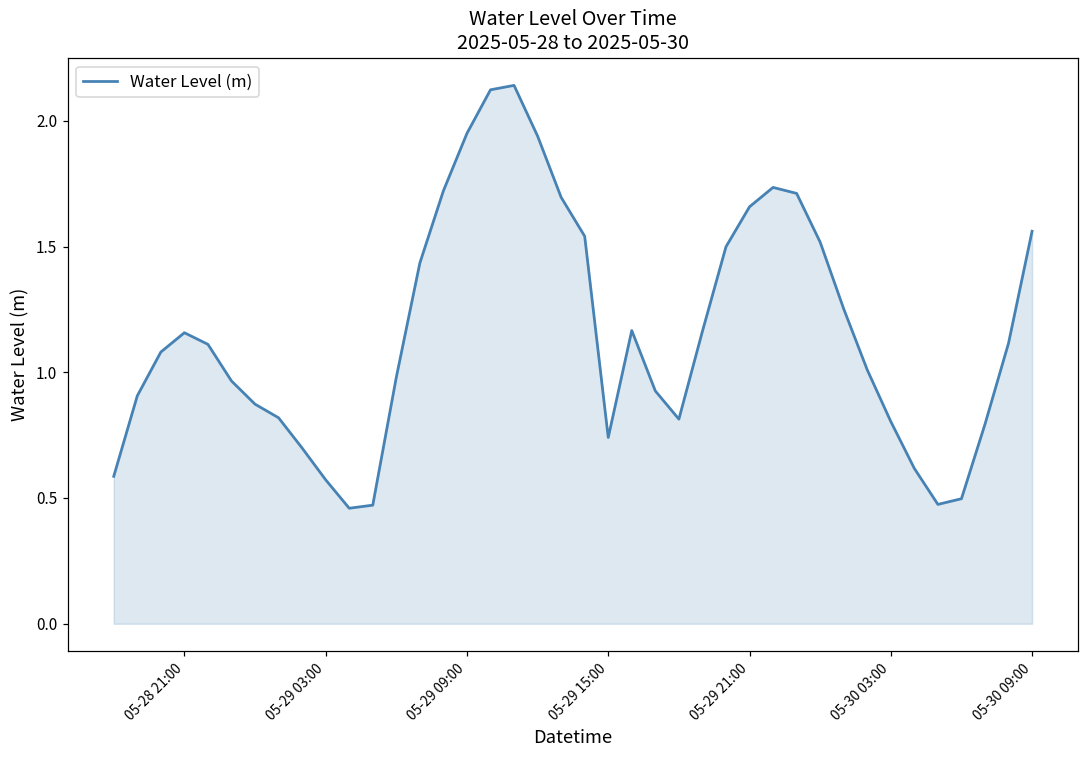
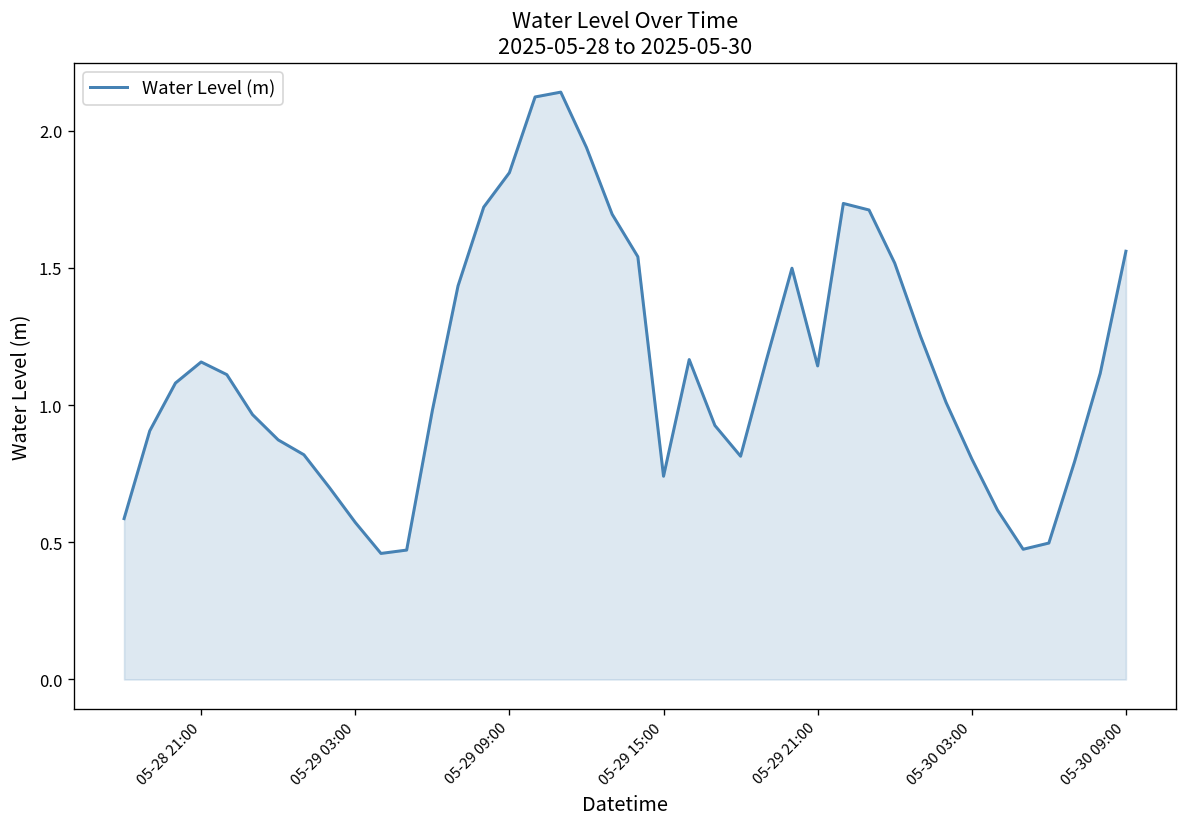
  {
    "05-28 21:00": 1.16,
    "05-29 03:00": 0.57,
-   "05-29 09:00": 1.95,
+   "05-29 09:00": 1.85,
    "05-29 15:00": 0.74,
-   "05-29 21:00": 1.66,
+   "05-29 21:00": 1.14,
    "05-30 03:00": 0.80,
    "05-30 09:00": 1.56
  }
